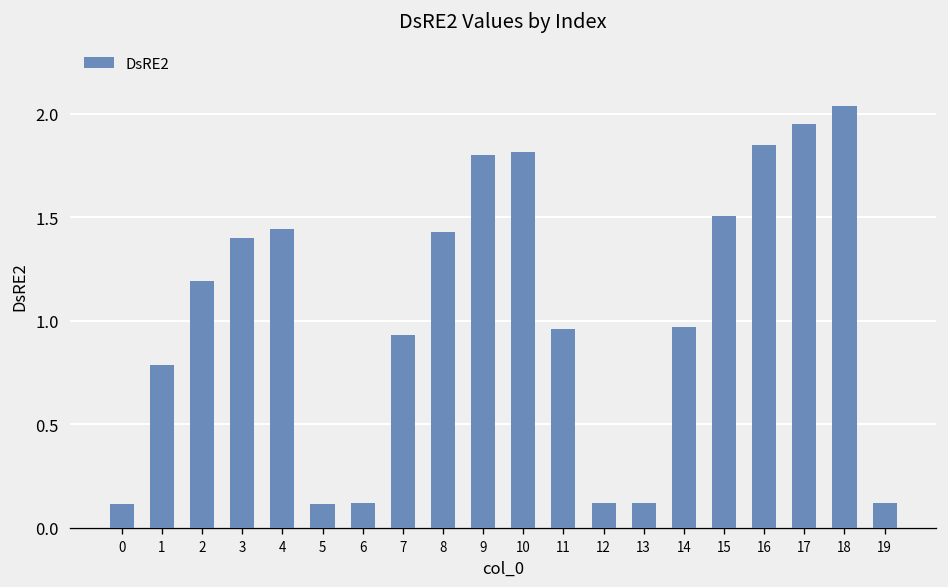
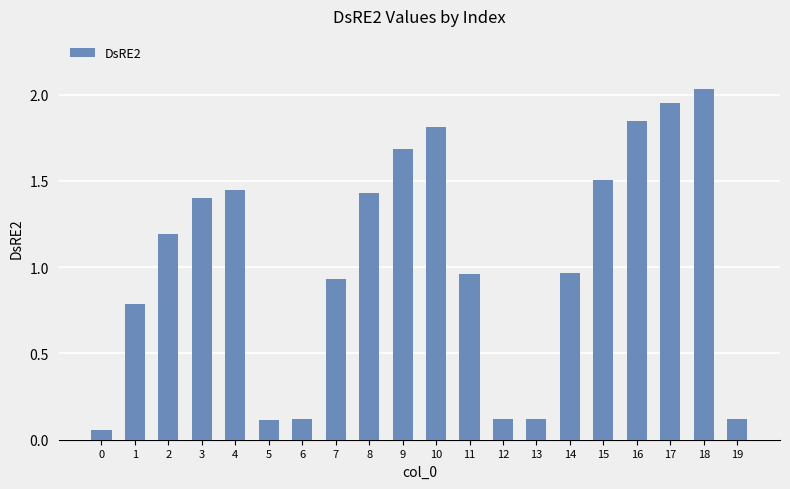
  {
-   "0": 0.12,
+   "0": 0.05,
    "1": 0.79,
    "2": 1.19,
    "3": 1.40,
    "4": 1.45,
    "5": 0.12,
    "6": 0.12,
    "7": 0.93,
    "8": 1.43,
-   "9": 1.80,
+   "9": 1.68,
    "10": 1.81,
    "11": 0.96,
    "12": 0.12,
    "13": 0.12,
    "14": 0.97,
    "15": 1.51,
    "16": 1.85,
    "17": 1.95,
    "18": 2.03,
    "19": 0.12
  }
